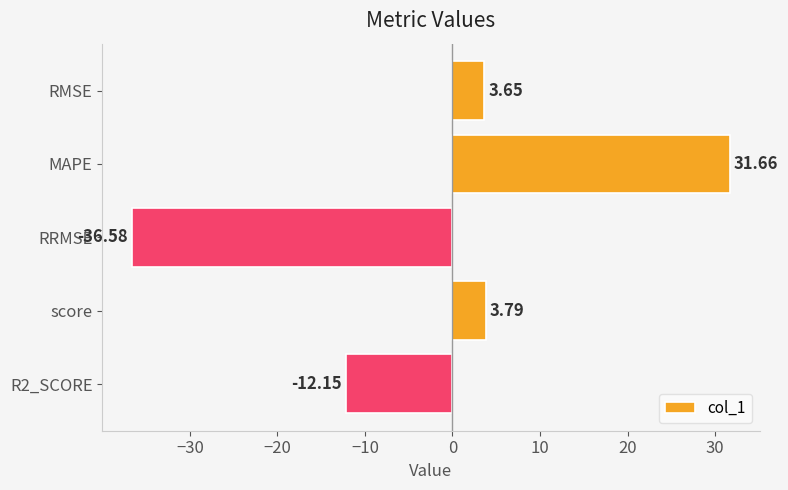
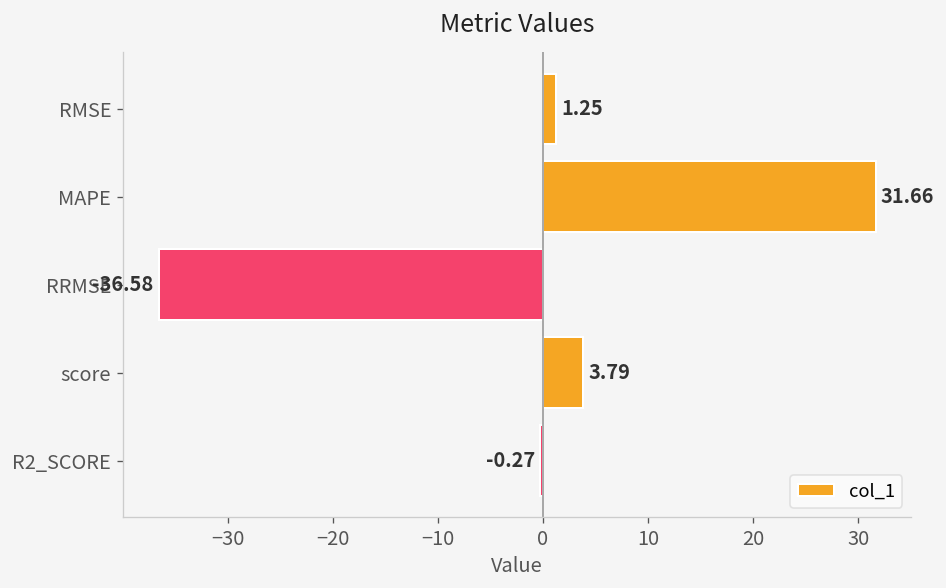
  {
-   "RMSE": 3.65,
+   "RMSE": 1.25,
    "MAPE": 31.66,
    "RRMSE": -36.58,
    "score": 3.79,
-   "R2_SCORE": -12.15
+   "R2_SCORE": -0.27
  }
